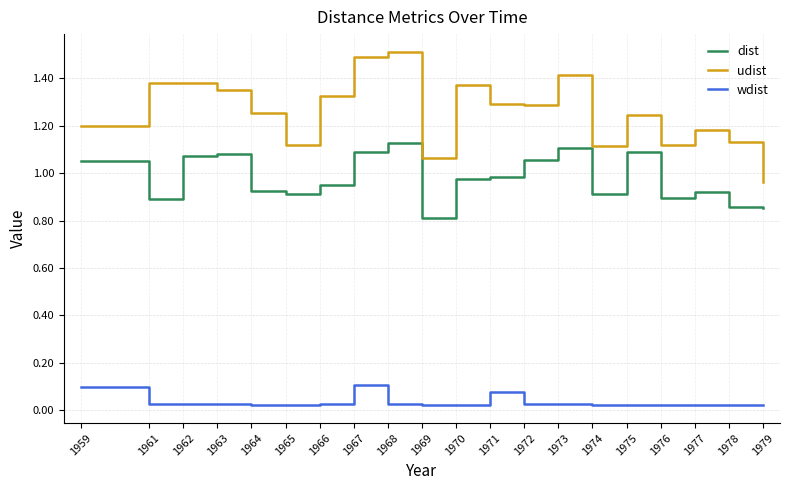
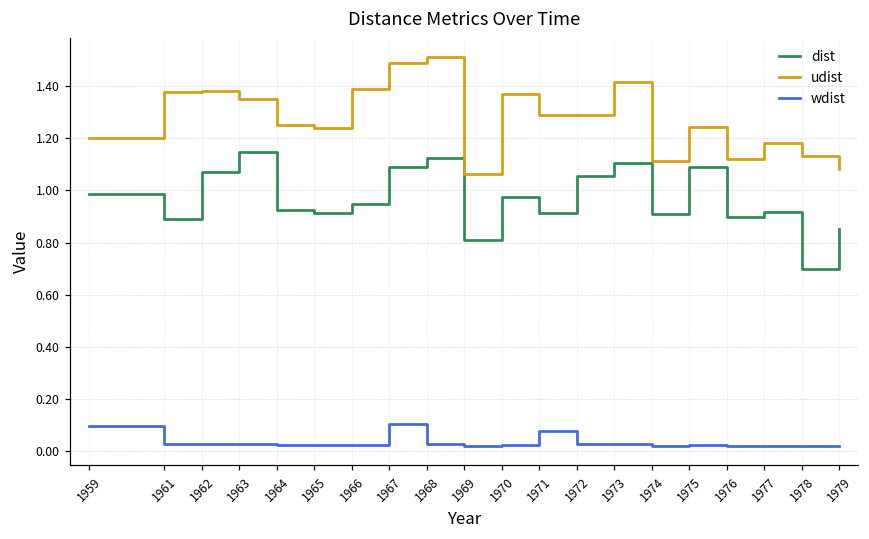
  {
    "dist": {
-     "1959": 1.05,
+     "1959": 0.99,
      "1961": 0.89,
      "1962": 1.07,
-     "1963": 1.08,
+     "1963": 1.15,
      "1964": 0.92,
      "1965": 0.91,
      "1966": 0.95,
      "1967": 1.09,
      "1968": 1.13,
      "1969": 0.81,
      "1970": 0.98,
-     "1971": 0.98,
+     "1971": 0.91,
      "1972": 1.05,
      "1973": 1.11,
      "1974": 0.91,
      "1975": 1.09,
      "1976": 0.90,
      "1977": 0.92,
-     "1978": 0.86,
+     "1978": 0.70,
      "1979": 0.85
    },
    "udist": {
      "1959": 1.20,
      "1961": 1.38,
      "1962": 1.38,
      "1963": 1.35,
      "1964": 1.25,
-     "1965": 1.12,
-     "1966": 1.33,
+     "1965": 1.24,
+     "1966": 1.39,
      "1967": 1.49,
      "1968": 1.51,
      "1969": 1.06,
      "1970": 1.37,
      "1971": 1.29,
      "1972": 1.29,
      "1973": 1.41,
      "1974": 1.11,
      "1975": 1.24,
      "1976": 1.12,
      "1977": 1.18,
      "1978": 1.13,
-     "1979": 0.96
+     "1979": 1.08
    },
    "wdist": {
      "1959": 0.10,
      "1961": 0.03,
      "1962": 0.03,
      "1963": 0.03,
      "1964": 0.02,
      "1965": 0.02,
      "1966": 0.03,
      "1967": 0.11,
      "1968": 0.03,
      "1969": 0.02,
      "1970": 0.02,
      "1971": 0.08,
      "1972": 0.03,
      "1973": 0.03,
      "1974": 0.02,
      "1975": 0.02,
      "1976": 0.02,
      "1977": 0.02,
      "1978": 0.02,
      "1979": 0.02
    }
  }
